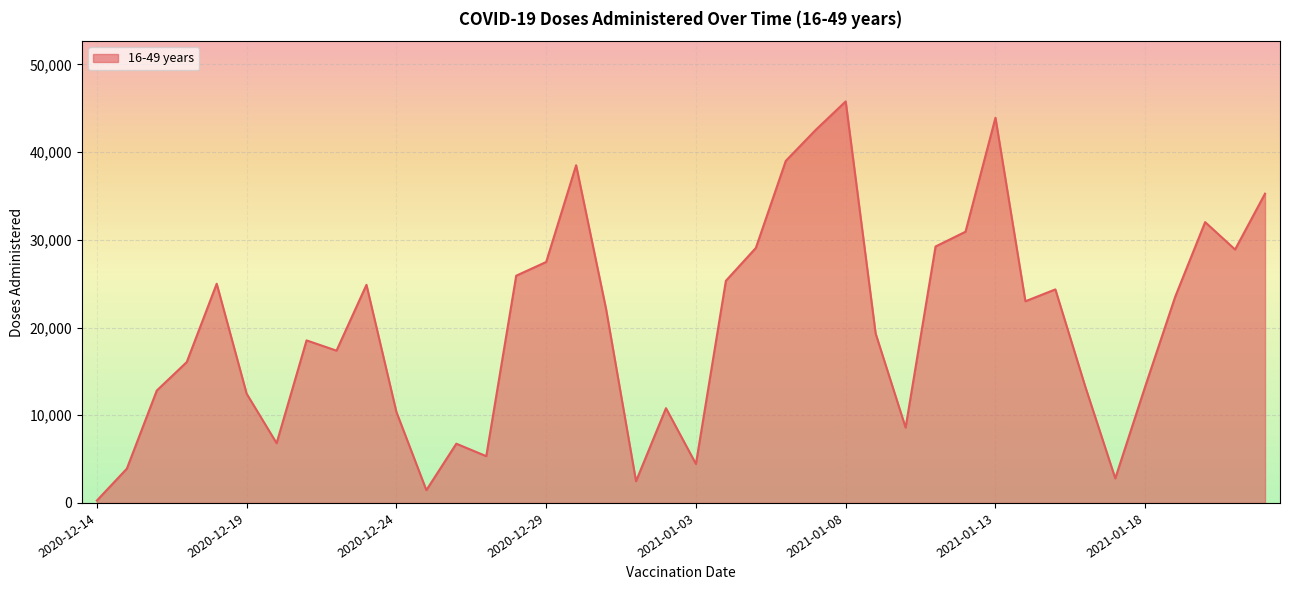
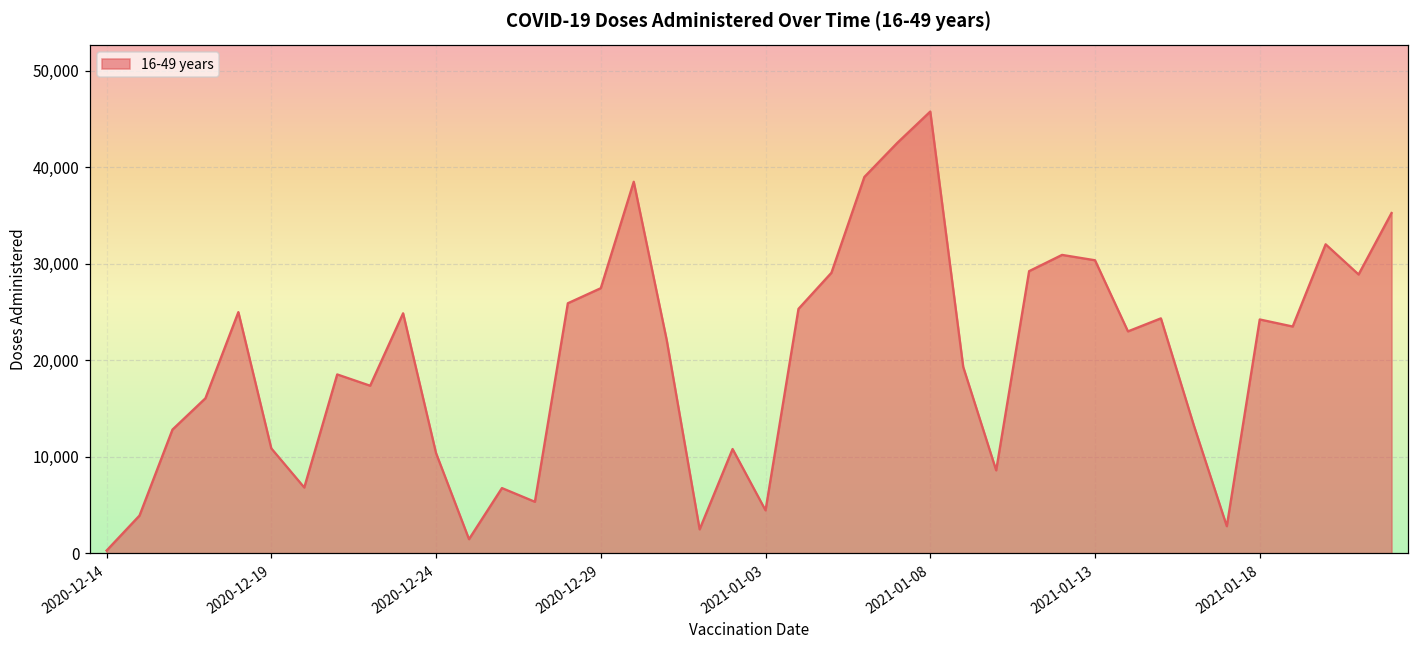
  {
    "2020-12-14": "0",
-   "2020-12-19": "12,000",
+   "2020-12-19": "11,000",
    "2020-12-24": "10,000",
    "2020-12-29": "27,000",
    "2021-01-03": "4,000",
    "2021-01-08": "46,000",
-   "2021-01-13": "44,000",
-   "2021-01-18": "13,000"
+   "2021-01-13": "30,000",
+   "2021-01-18": "24,000"
  }
